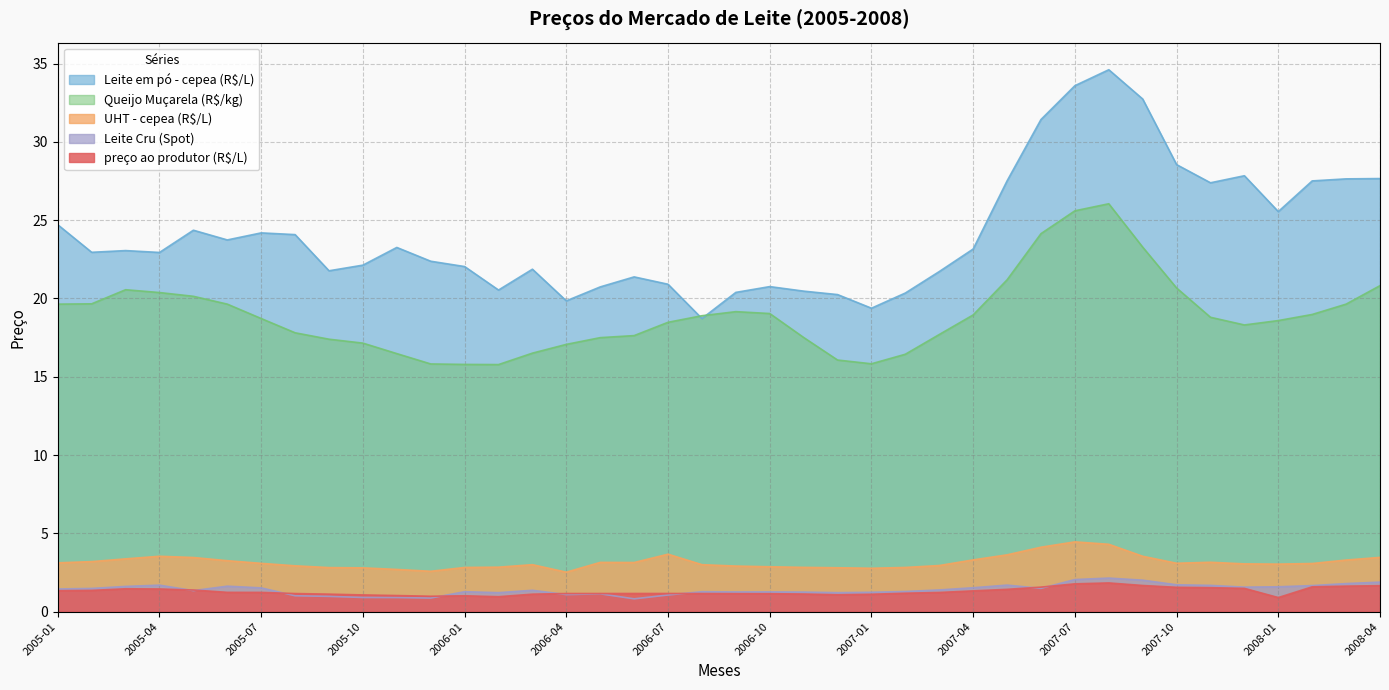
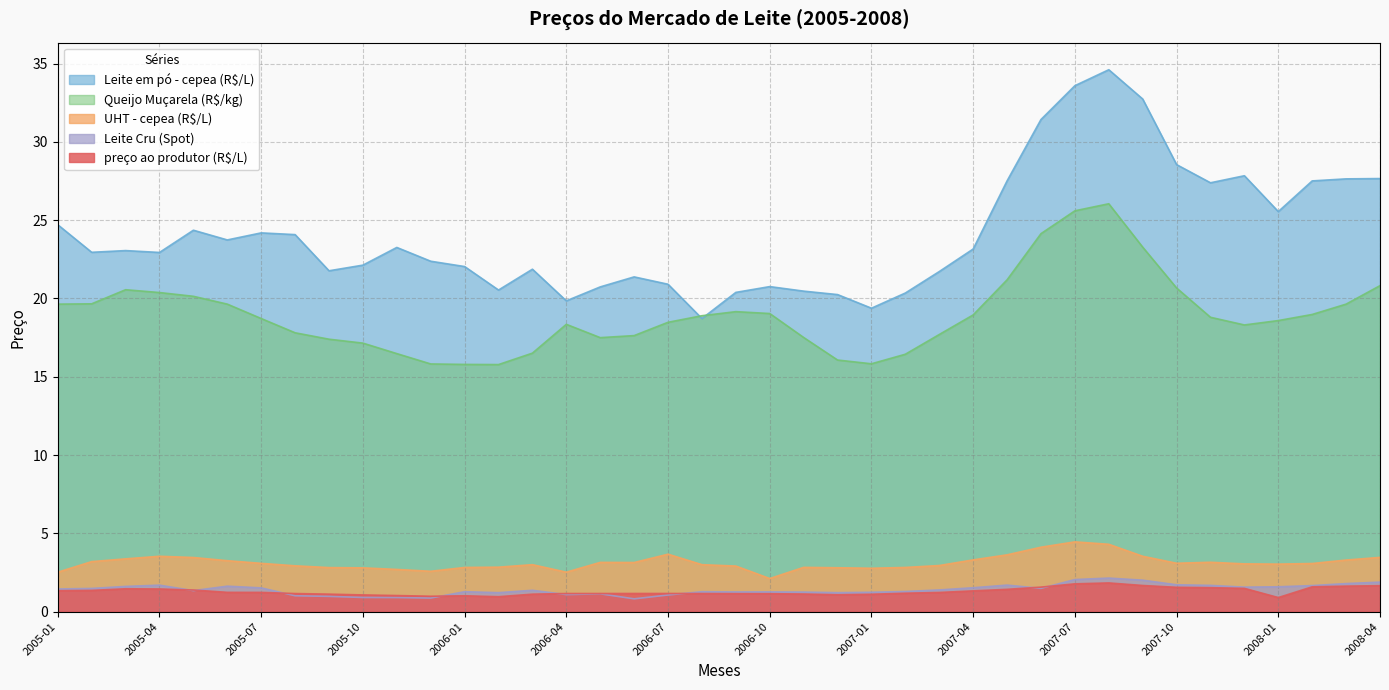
  {
    "Queijo Muçarela (R$/kg)": {
      "2005-01": 19.6,
      "2005-04": 20.4,
      "2005-07": 18.7,
      "2005-10": 17.2,
      "2006-01": 15.8,
-     "2006-04": 17.1,
+     "2006-04": 18.4,
      "2006-07": 18.5,
      "2006-10": 19.0,
      "2007-01": 15.8,
      "2007-04": 19.0,
      "2007-07": 25.6,
      "2007-10": 20.7,
      "2008-01": 18.6,
      "2008-04": 20.8
    },
    "UHT - cepea (R$/L)": {
-     "2005-01": 3.1,
+     "2005-01": 2.5,
      "2005-04": 3.5,
      "2005-07": 3.1,
      "2005-10": 2.8,
      "2006-01": 2.8,
      "2006-04": 2.5,
      "2006-07": 3.7,
-     "2006-10": 2.9,
+     "2006-10": 2.1,
      "2007-01": 2.8,
      "2007-04": 3.3,
      "2007-07": 4.5,
      "2007-10": 3.1,
      "2008-01": 3.0,
      "2008-04": 3.5
    },
    "preço ao produtor (R$/L)": {
      "2005-04": 1.4,
      "2005-07": 1.2,
      "2005-10": 1.1,
      "2006-01": 1.0,
      "2007-04": 1.3,
      "2007-07": 1.8,
      "2008-01": 0.9,
      "2008-04": 1.7
    }
  }
